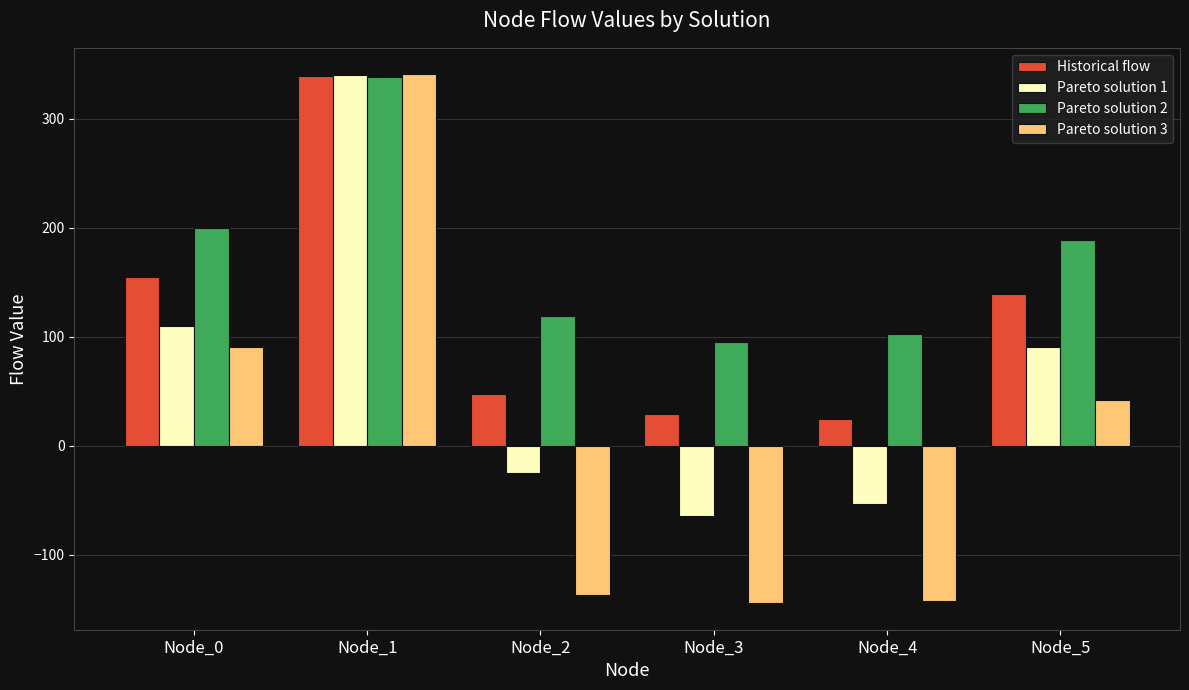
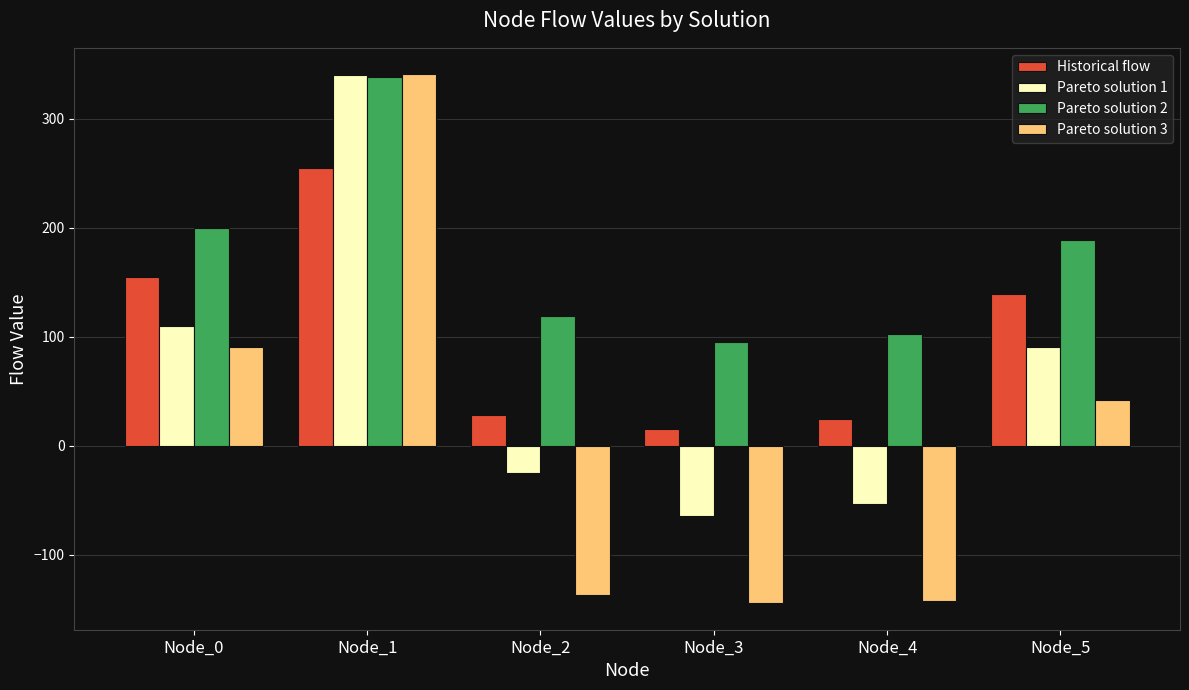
  {
    "Historical flow": {
      "Node_0": 155,
-     "Node_1": 339,
-     "Node_2": 47,
-     "Node_3": 29,
+     "Node_1": 255,
+     "Node_2": 28,
+     "Node_3": 16,
      "Node_4": 24,
      "Node_5": 140
    },
    "Pareto solution 1": {
      "Node_0": 110,
      "Node_1": 340,
      "Node_2": -25,
      "Node_3": -65,
      "Node_4": -53,
      "Node_5": 91
    },
    "Pareto solution 2": {
      "Node_0": 200,
      "Node_1": 338,
      "Node_2": 120,
      "Node_3": 96,
      "Node_4": 102,
      "Node_5": 189
    },
    "Pareto solution 3": {
      "Node_0": 90,
      "Node_1": 341,
      "Node_2": -137,
      "Node_3": -145,
      "Node_4": -143,
      "Node_5": 41
    }
  }
